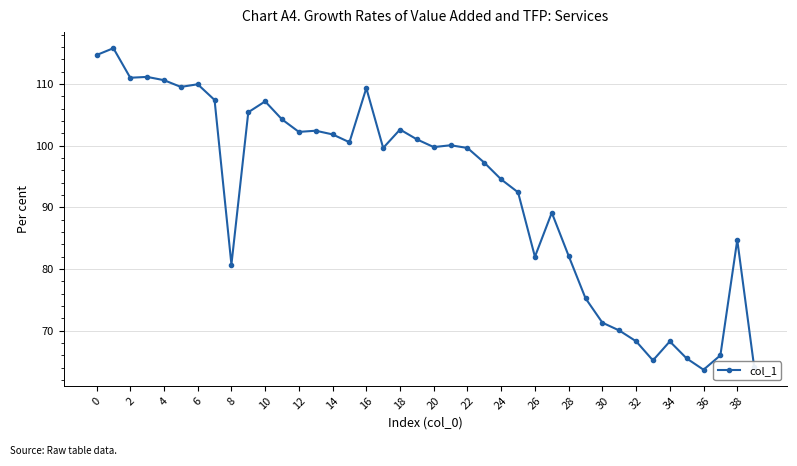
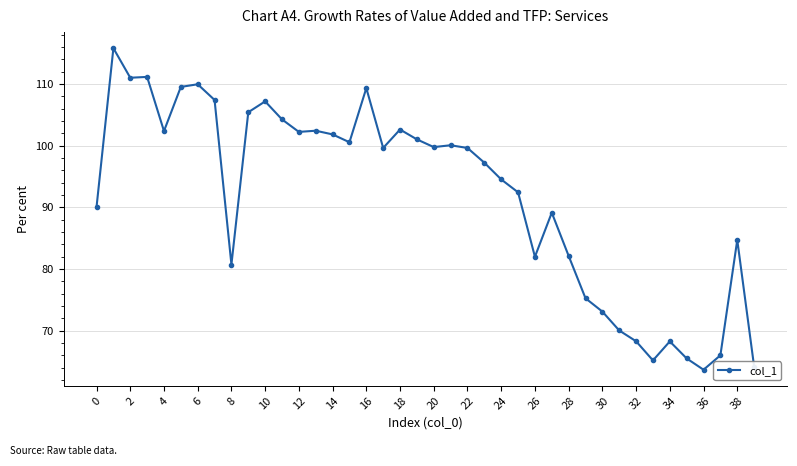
  {
-   "0": 115,
+   "0": 90,
    "2": 111,
-   "4": 111,
+   "4": 102,
    "6": 110,
    "8": 81,
    "10": 107,
    "12": 102,
    "14": 102,
    "16": 109,
    "18": 103,
    "20": 100,
    "22": 100,
    "24": 95,
    "26": 82,
    "28": 82,
-   "30": 71,
+   "30": 73,
    "32": 68,
    "34": 68,
    "36": 64,
    "38": 85
  }
